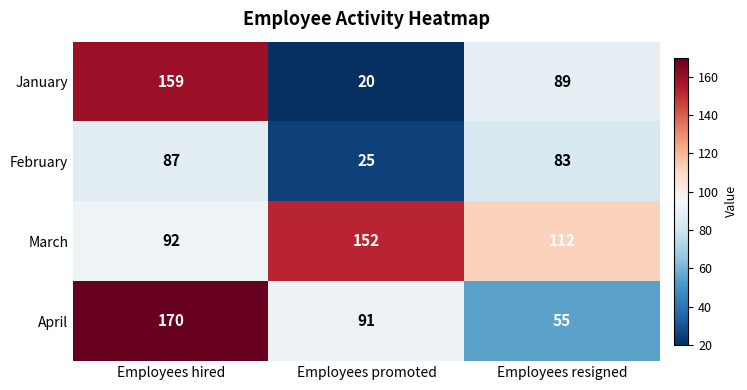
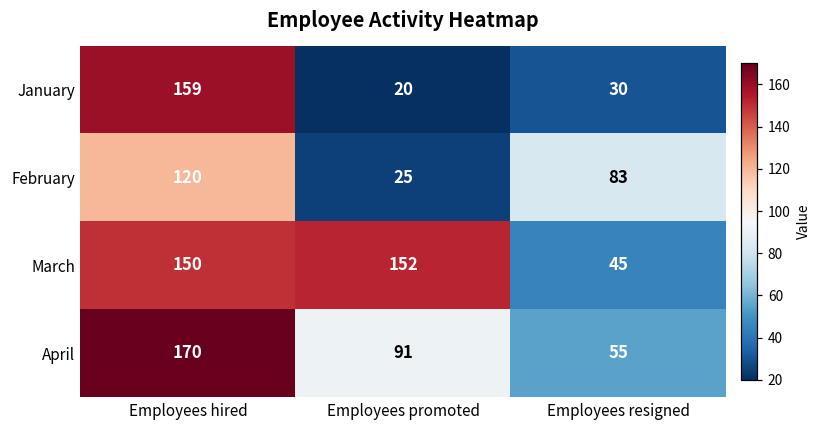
  {
    "January": {
      "Employees hired": 159,
      "Employees promoted": 20,
-     "Employees resigned": 89
+     "Employees resigned": 30
    },
    "February": {
-     "Employees hired": 87,
+     "Employees hired": 120,
      "Employees promoted": 25,
      "Employees resigned": 83
    },
    "March": {
-     "Employees hired": 92,
+     "Employees hired": 150,
      "Employees promoted": 152,
-     "Employees resigned": 112
+     "Employees resigned": 45
    },
    "April": {
      "Employees hired": 170,
      "Employees promoted": 91,
      "Employees resigned": 55
    }
  }
